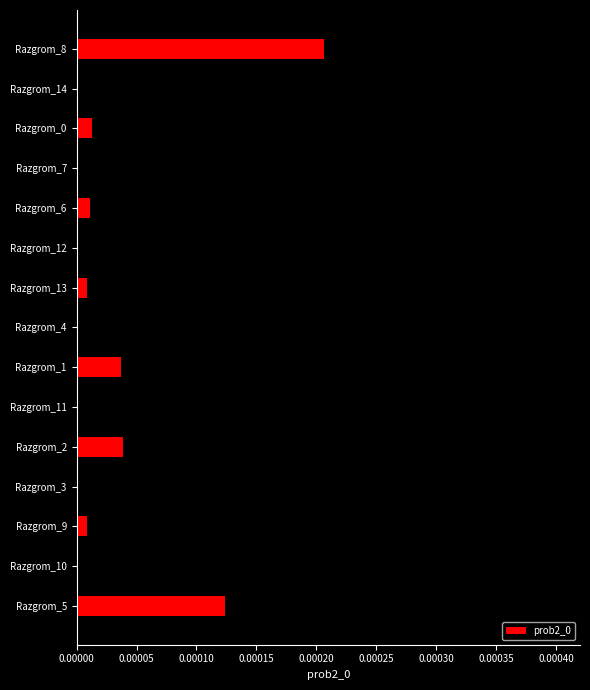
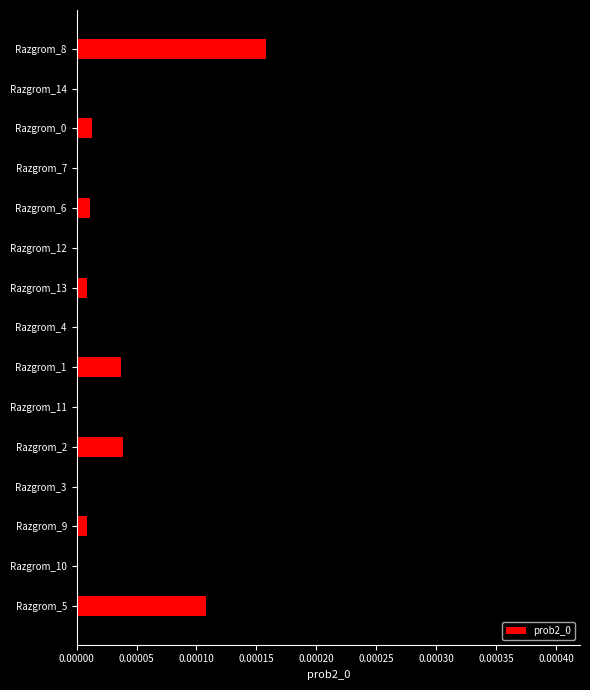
  {
-   "Razgrom_8": 0.000206,
+   "Razgrom_8": 0.000158,
    "Razgrom_14": 0.000028,
    "Razgrom_0": 0.000013,
    "Razgrom_7": 0.000044,
    "Razgrom_6": 0.000011,
    "Razgrom_13": 0.000008,
    "Razgrom_4": 0.000253,
    "Razgrom_1": 0.000037,
    "Razgrom_11": 0.000004,
    "Razgrom_2": 0.000039,
    "Razgrom_3": 0.000005,
    "Razgrom_9": 0.000009,
    "Razgrom_10": 0.000400,
-   "Razgrom_5": 0.000124
+   "Razgrom_5": 0.000108
  }
